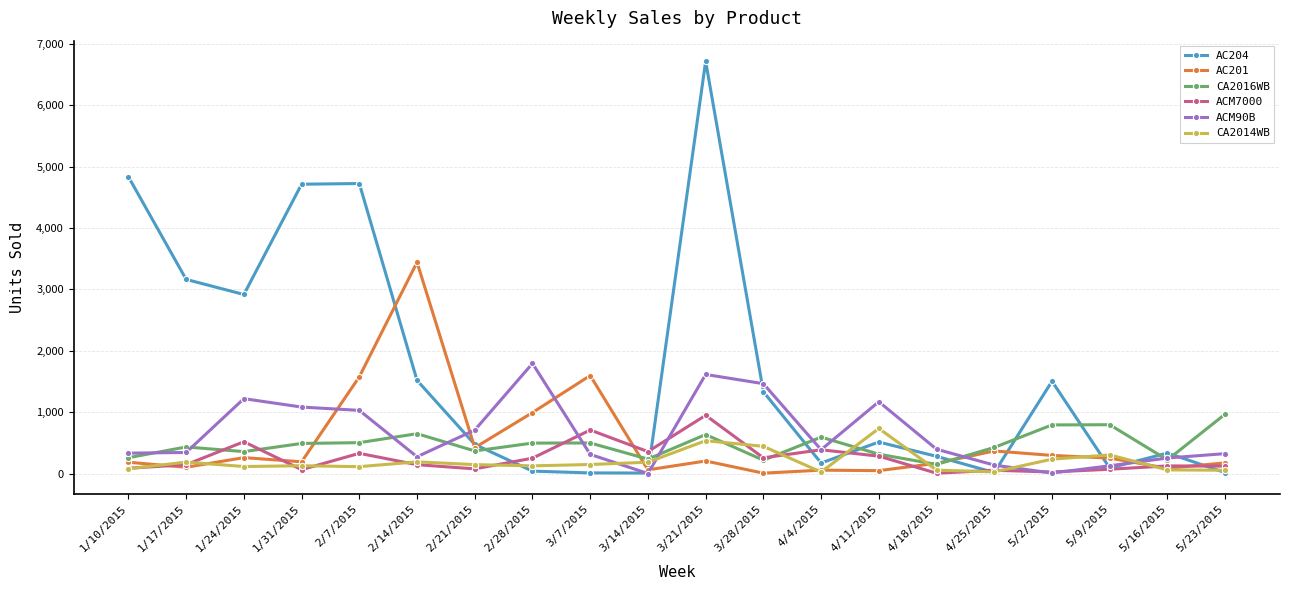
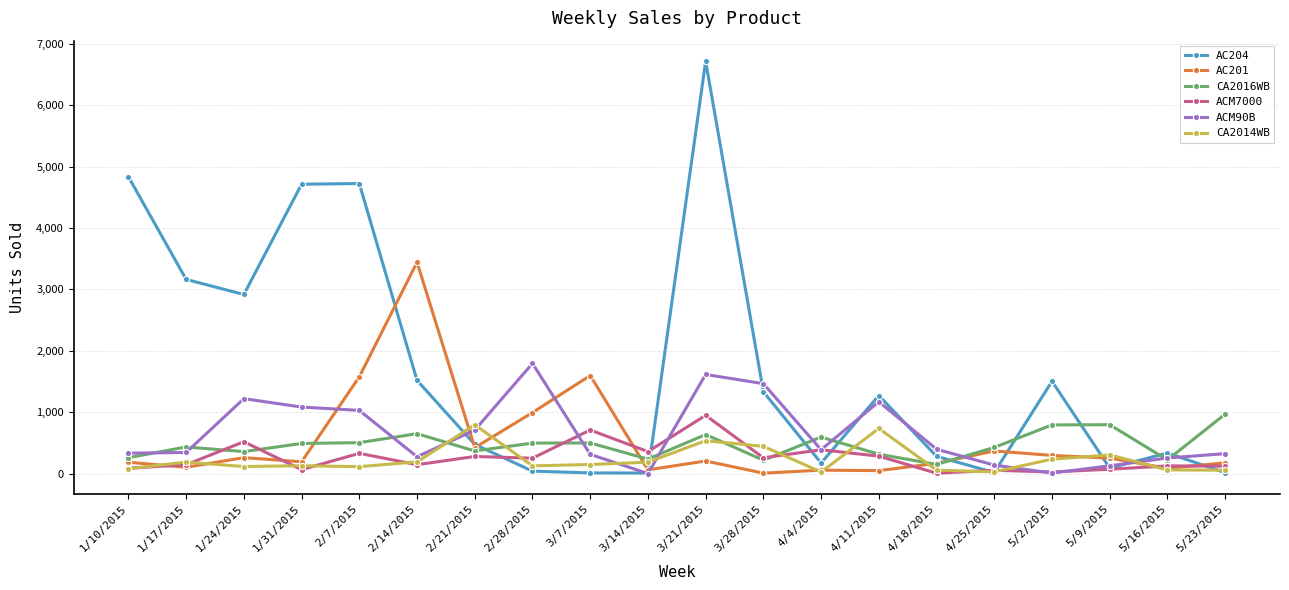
  {
    "AC204": {
      "1/10/2015": "4,800",
      "1/17/2015": "3,200",
      "1/24/2015": "2,900",
      "1/31/2015": "4,700",
      "2/7/2015": "4,700",
      "2/14/2015": "1,500",
      "2/21/2015": "500",
      "2/28/2015": "0",
      "3/7/2015": "0",
      "3/21/2015": "6,700",
      "3/28/2015": "1,300",
      "4/4/2015": "200",
-     "4/11/2015": "500",
+     "4/11/2015": "1,300",
      "4/18/2015": "300",
      "5/2/2015": "1,500",
      "5/16/2015": "300"
    },
    "AC201": {
      "1/10/2015": "200",
      "1/17/2015": "100",
      "1/24/2015": "300",
      "1/31/2015": "200",
      "2/7/2015": "1,600",
      "2/14/2015": "3,400",
      "2/21/2015": "400",
      "2/28/2015": "1,000",
      "3/7/2015": "1,600",
      "3/14/2015": "100",
      "3/21/2015": "200",
      "3/28/2015": "0",
      "4/11/2015": "0",
      "4/25/2015": "400",
      "5/2/2015": "300",
      "5/9/2015": "300",
      "5/23/2015": "200"
    },
    "CA2016WB": {
      "1/10/2015": "300",
      "1/17/2015": "400",
      "1/24/2015": "400",
      "1/31/2015": "500",
      "2/7/2015": "500",
      "2/14/2015": "600",
      "2/21/2015": "400",
      "2/28/2015": "500",
      "3/7/2015": "500",
      "3/14/2015": "200",
      "3/21/2015": "600",
      "4/4/2015": "600",
      "4/25/2015": "400",
      "5/2/2015": "800",
      "5/9/2015": "800",
      "5/23/2015": "1,000"
    },
    "ACM7000": {
      "1/17/2015": "100",
      "1/24/2015": "500",
      "1/31/2015": "100",
      "2/7/2015": "300",
      "2/14/2015": "100",
-     "2/21/2015": "100",
+     "2/21/2015": "300",
      "2/28/2015": "300",
      "3/7/2015": "700",
      "3/14/2015": "400",
      "3/21/2015": "900",
      "4/18/2015": "0",
      "5/23/2015": "100"
    },
    "ACM90B": {
      "1/10/2015": "300",
      "1/17/2015": "300",
      "1/24/2015": "1,200",
      "1/31/2015": "1,100",
      "2/7/2015": "1,000",
      "2/14/2015": "300",
      "2/21/2015": "700",
      "2/28/2015": "1,800",
      "3/7/2015": "300",
      "3/21/2015": "1,600",
      "3/28/2015": "1,500",
      "4/11/2015": "1,200",
      "4/18/2015": "400",
      "4/25/2015": "100",
      "5/23/2015": "300"
    },
    "CA2014WB": {
      "1/17/2015": "200",
      "1/24/2015": "100",
      "1/31/2015": "100",
      "2/7/2015": "100",
      "2/14/2015": "200",
-     "2/21/2015": "100",
+     "2/21/2015": "800",
      "2/28/2015": "100",
      "3/7/2015": "100",
      "3/14/2015": "200",
      "3/21/2015": "500",
      "3/28/2015": "400",
      "4/11/2015": "700",
      "4/18/2015": "100",
      "5/2/2015": "200",
      "5/9/2015": "300"
    }
  }
